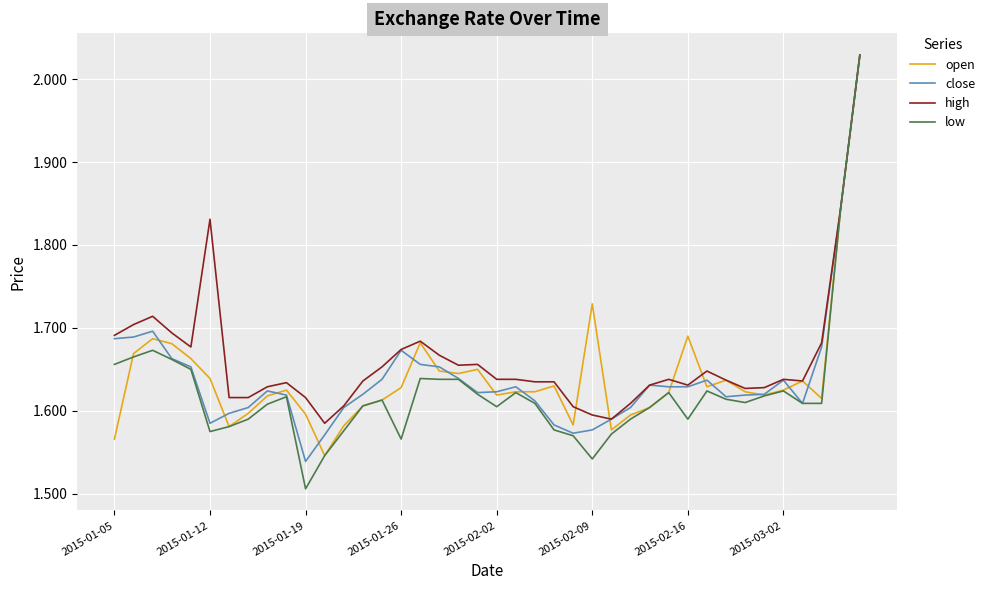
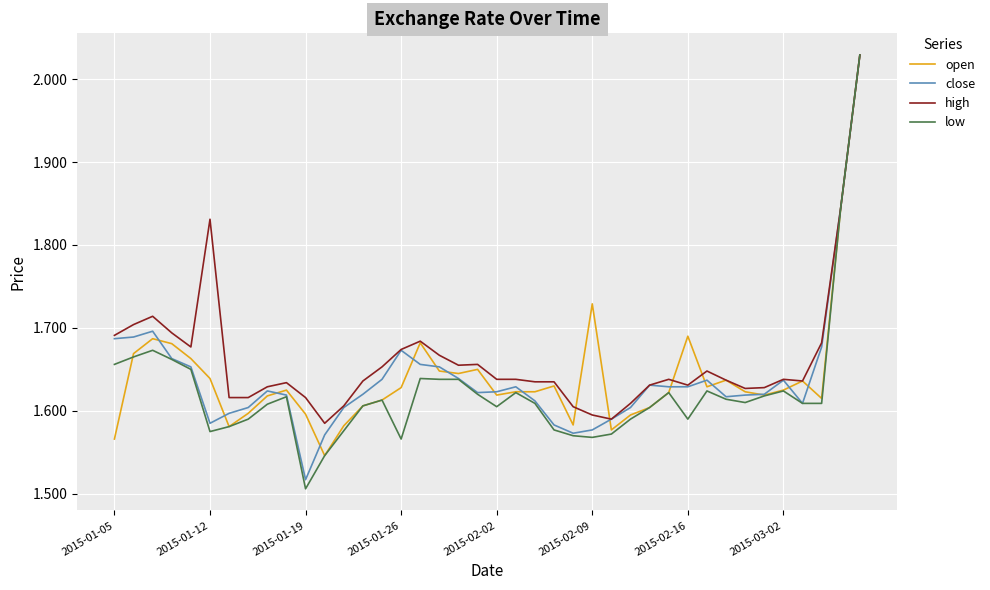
  {
    "open": {
      "2015-01-05": 1.57,
      "2015-01-12": 1.64,
      "2015-01-19": 1.60,
      "2015-01-26": 1.63,
      "2015-02-02": 1.62,
      "2015-02-09": 1.73,
      "2015-02-16": 1.69
    },
    "close": {
      "2015-01-05": 1.69,
      "2015-01-12": 1.59,
-     "2015-01-19": 1.54,
+     "2015-01-19": 1.52,
      "2015-02-02": 1.62,
      "2015-02-09": 1.58
    },
    "high": {
      "2015-01-05": 1.69,
      "2015-01-12": 1.83,
      "2015-01-19": 1.62,
      "2015-02-02": 1.64,
      "2015-02-09": 1.60
    },
    "low": {
      "2015-01-05": 1.66,
      "2015-01-12": 1.58,
      "2015-01-19": 1.51,
      "2015-01-26": 1.57,
      "2015-02-02": 1.61,
-     "2015-02-09": 1.54,
+     "2015-02-09": 1.57,
      "2015-02-16": 1.59
    }
  }
